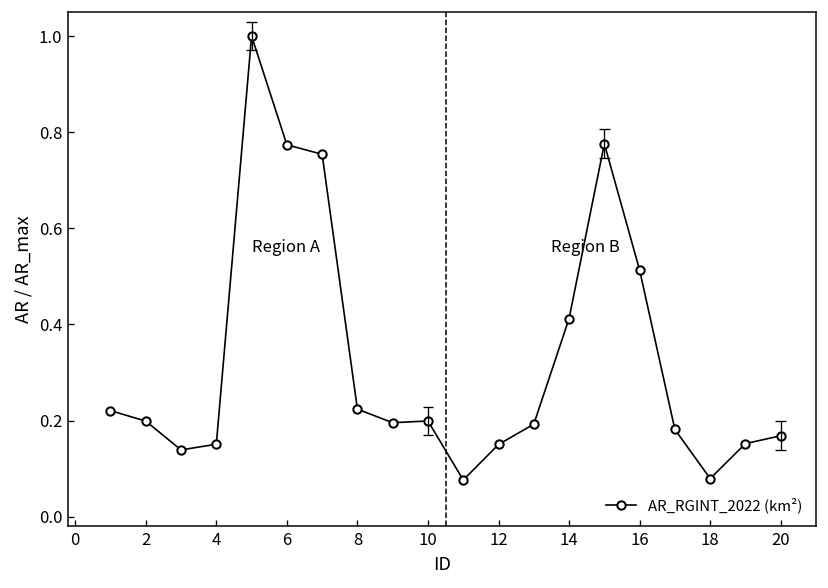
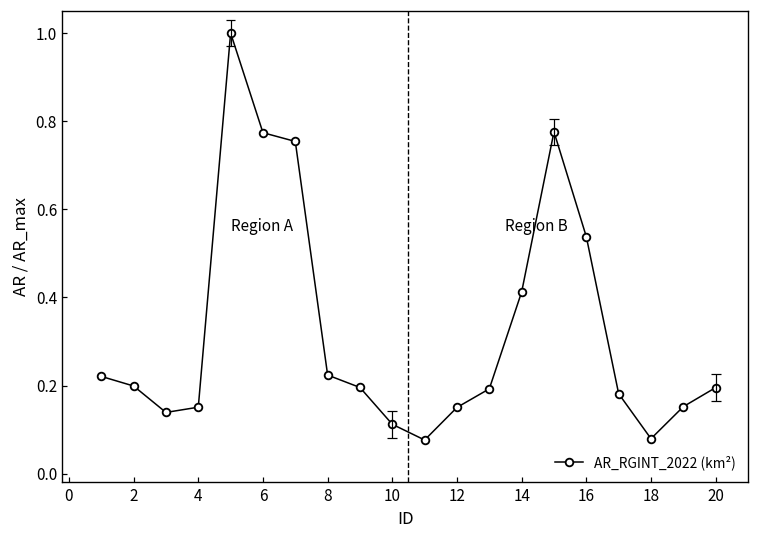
  {
    "2": 0.20,
    "4": 0.15,
    "6": 0.77,
    "8": 0.22,
-   "10": 0.20,
+   "10": 0.11,
    "12": 0.15,
    "14": 0.41,
-   "16": 0.51,
+   "16": 0.54,
    "18": 0.08,
-   "20": 0.17
+   "20": 0.20
  }
